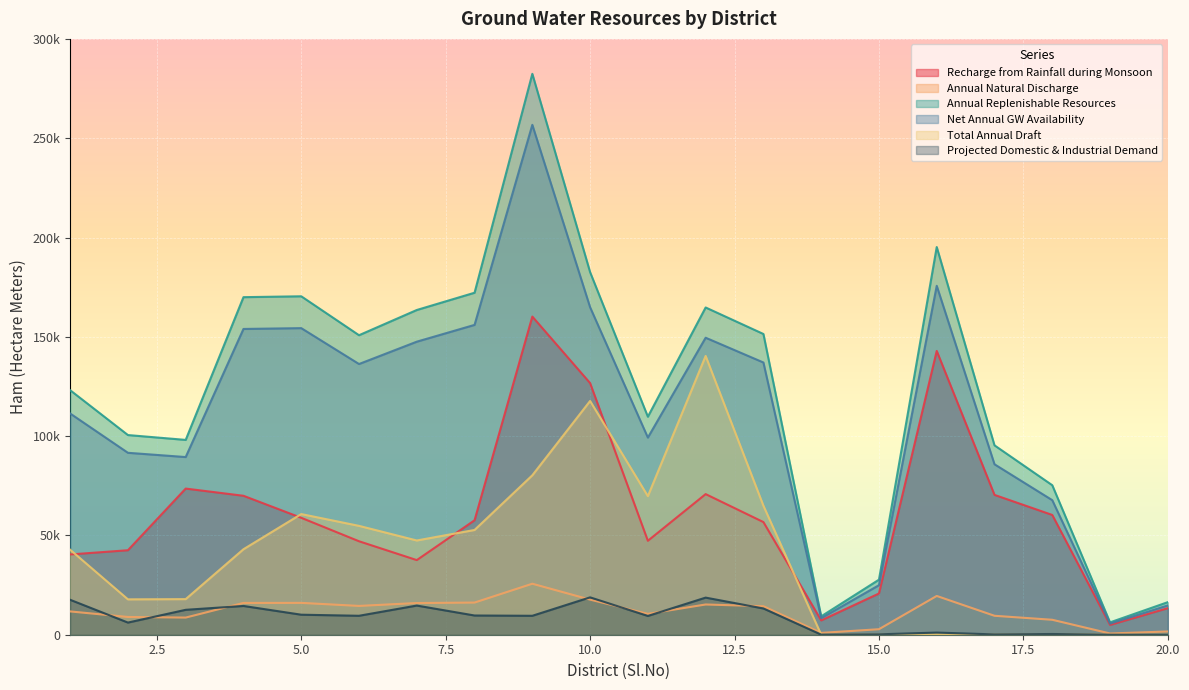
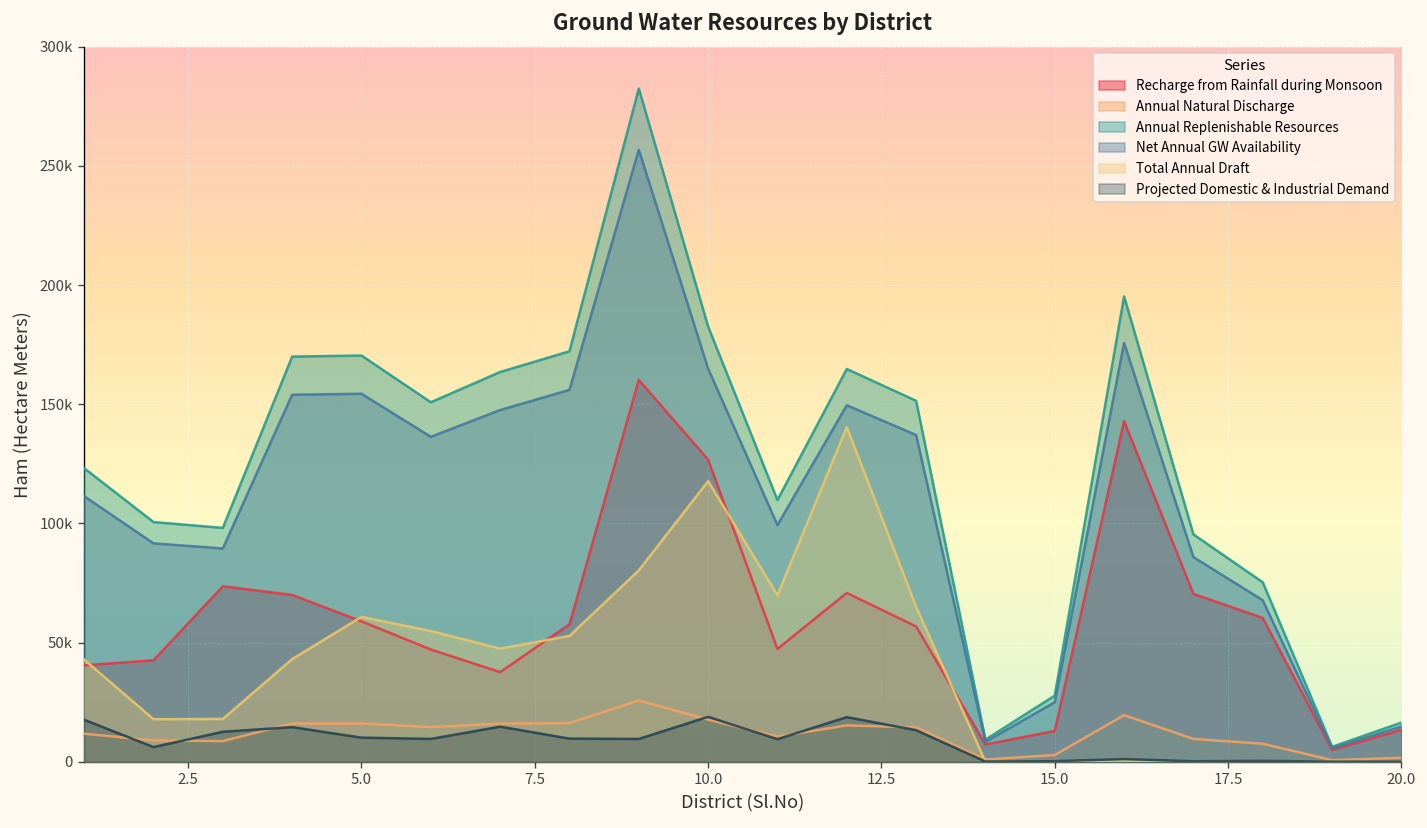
  {
    "Recharge from Rainfall during Monsoon": {
      "5.0": 59000,
      "10.0": 127000,
-     "15.0": 21000,
+     "15.0": 13000,
      "20.0": 13000
    }
  }
